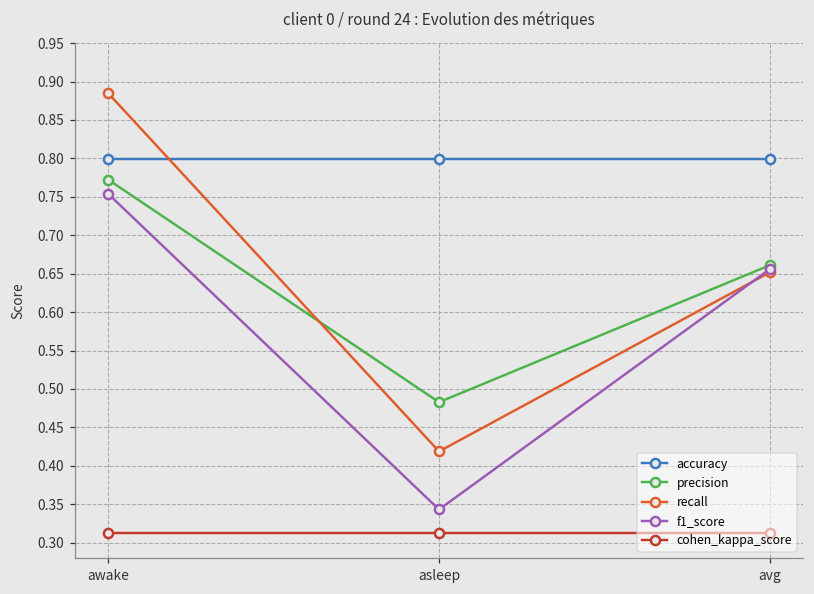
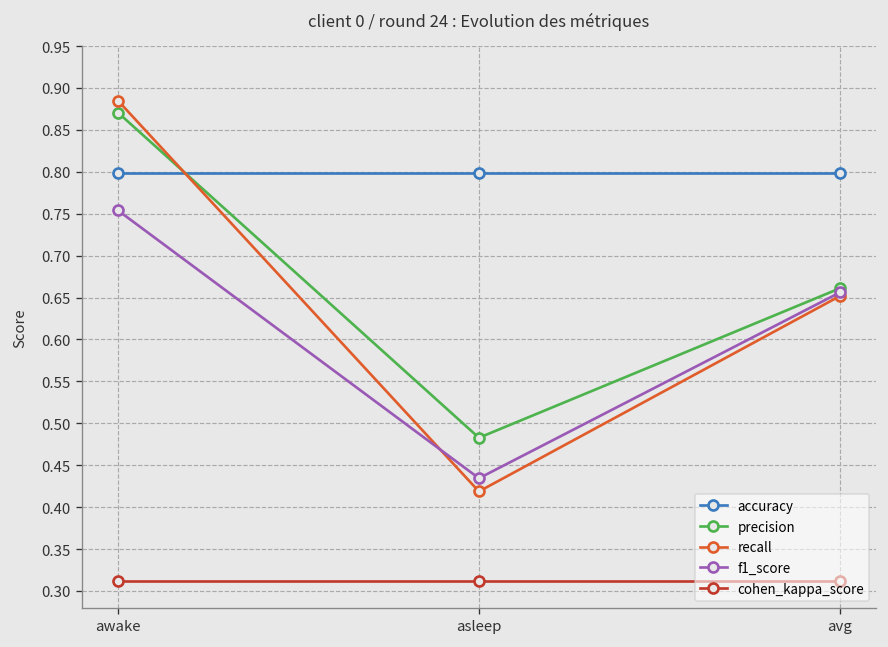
  {
    "accuracy": {
      "awake": 0.80,
      "asleep": 0.80,
      "avg": 0.80
    },
    "precision": {
-     "awake": 0.77,
+     "awake": 0.87,
      "asleep": 0.48,
      "avg": 0.66
    },
    "f1_score": {
      "awake": 0.75,
-     "asleep": 0.34,
+     "asleep": 0.43,
      "avg": 0.66
    }
  }
